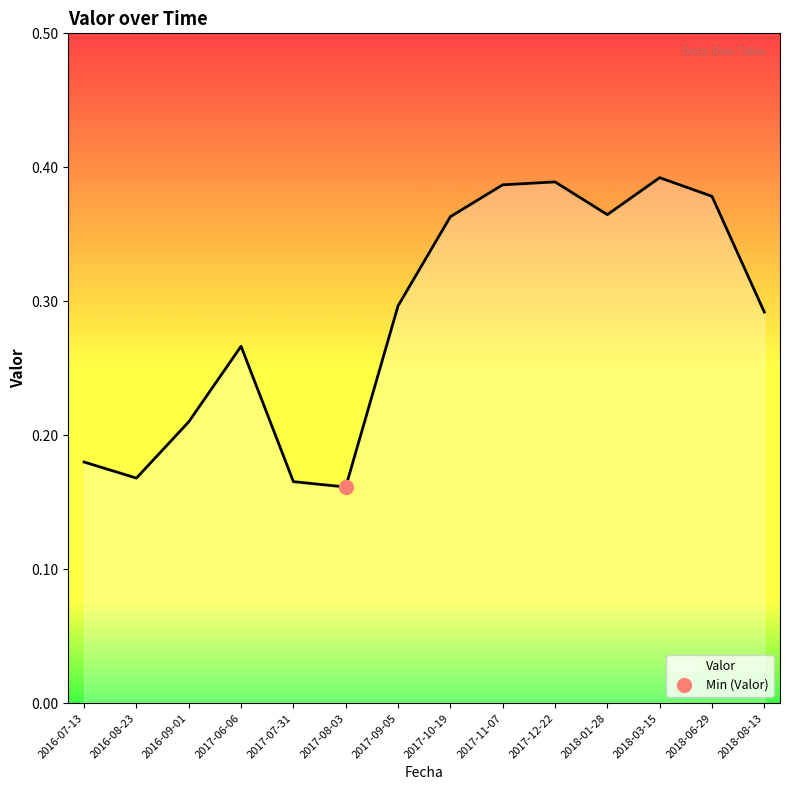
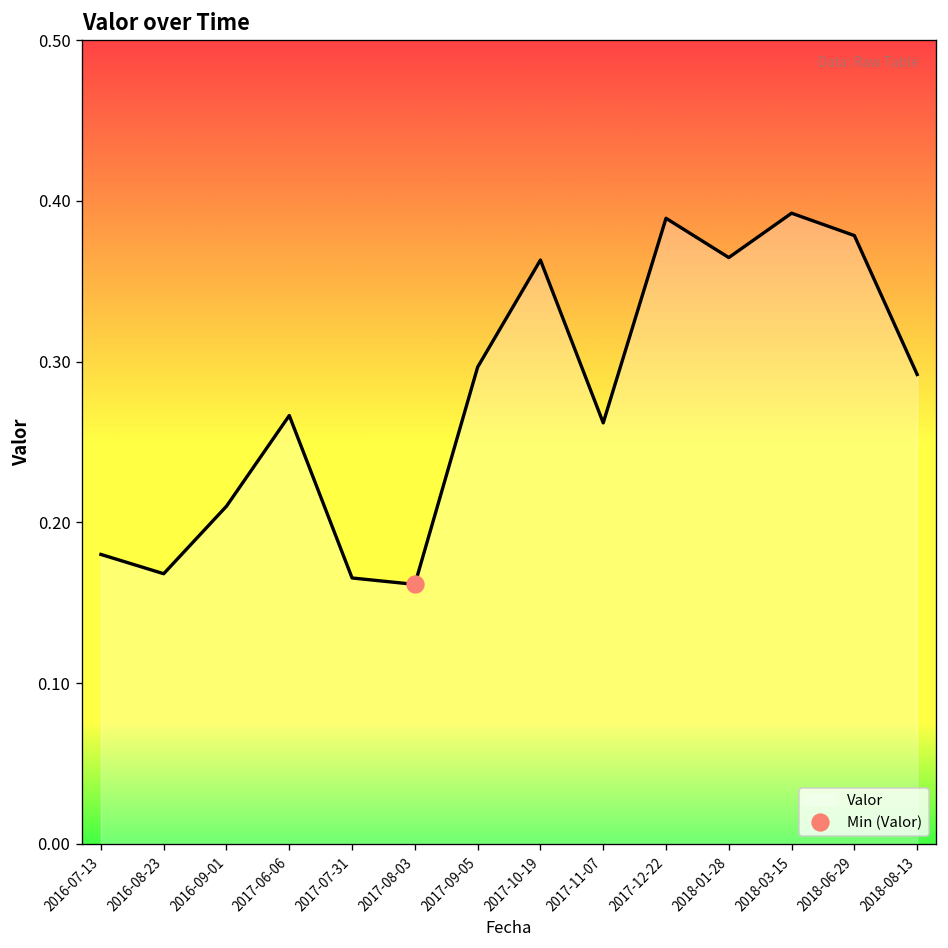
  {
    "Valor": {
      "2016-07-13": 0.180,
      "2016-08-23": 0.168,
      "2016-09-01": 0.210,
      "2017-06-06": 0.266,
      "2017-07-31": 0.165,
      "2017-09-05": 0.297,
      "2017-10-19": 0.363,
-     "2017-11-07": 0.387,
+     "2017-11-07": 0.262,
      "2017-12-22": 0.389,
      "2018-01-28": 0.365,
      "2018-03-15": 0.392,
      "2018-06-29": 0.378,
      "2018-08-13": 0.292
    }
  }
